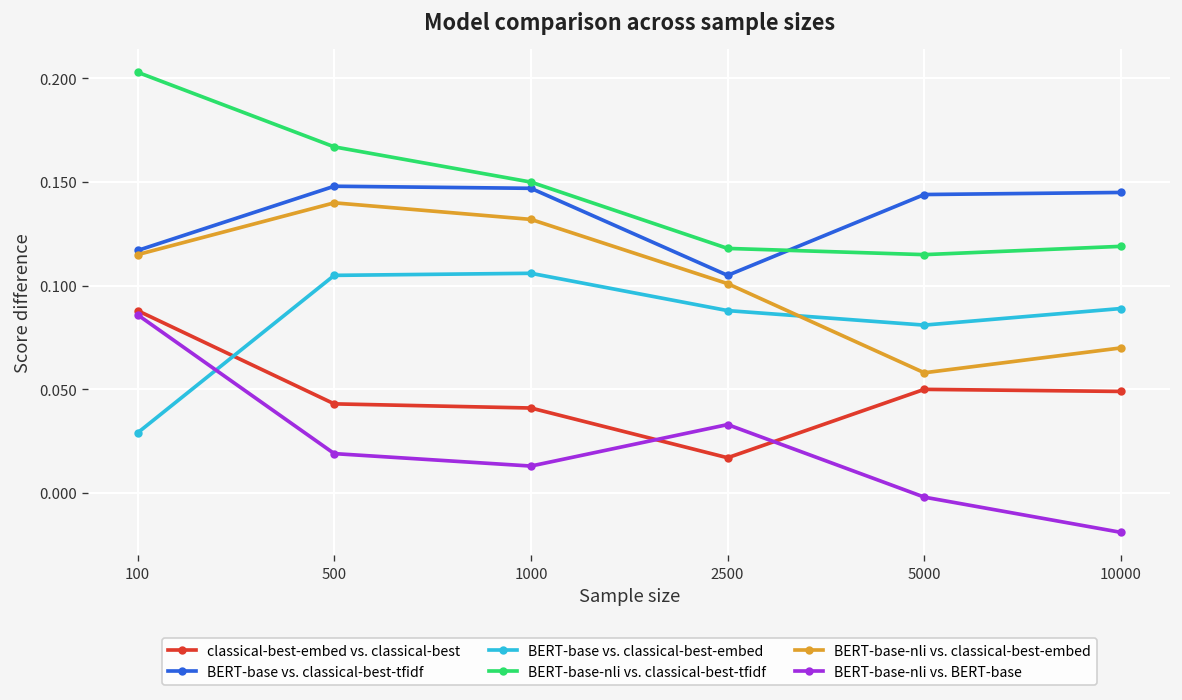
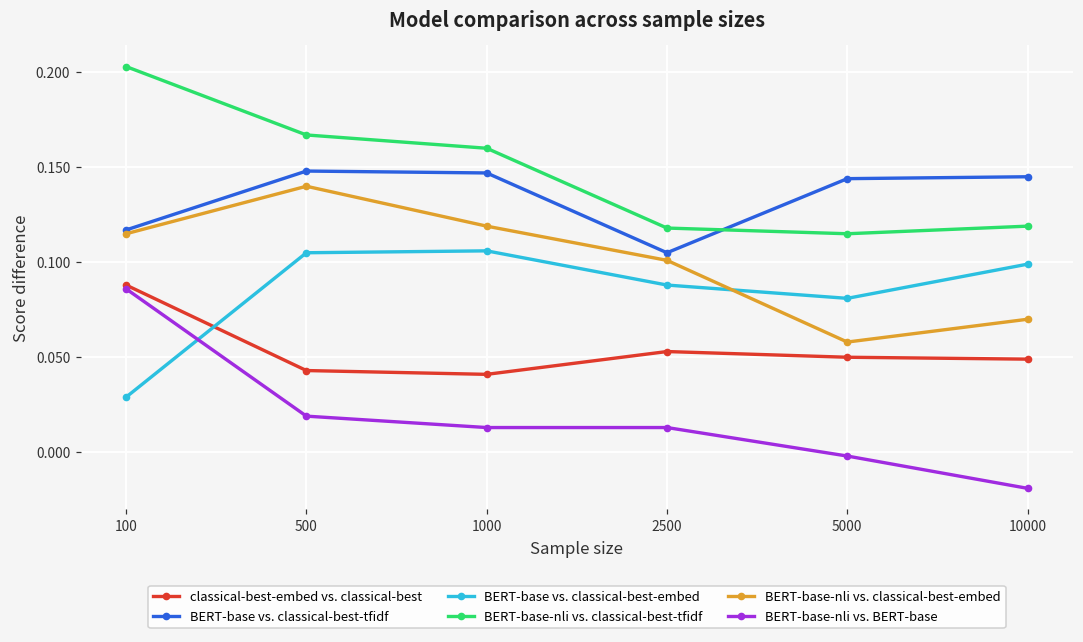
  {
    "classical-best-embed vs. classical-best": {
      "100": 0.088,
      "500": 0.043,
      "1000": 0.041,
-     "2500": 0.017,
+     "2500": 0.053,
      "5000": 0.050,
      "10000": 0.049
    },
    "BERT-base vs. classical-best-tfidf": {
      "100": 0.117,
      "500": 0.148,
      "1000": 0.147,
      "2500": 0.105,
      "5000": 0.144,
      "10000": 0.145
    },
    "BERT-base vs. classical-best-embed": {
      "100": 0.029,
      "500": 0.105,
      "1000": 0.106,
      "2500": 0.088,
      "5000": 0.081,
-     "10000": 0.089
+     "10000": 0.099
    },
    "BERT-base-nli vs. classical-best-tfidf": {
      "100": 0.203,
      "500": 0.167,
-     "1000": 0.15,
+     "1000": 0.16,
      "2500": 0.118,
      "5000": 0.115,
      "10000": 0.12
    },
    "BERT-base-nli vs. classical-best-embed": {
      "100": 0.115,
      "500": 0.140,
-     "1000": 0.132,
+     "1000": 0.119,
      "2500": 0.101,
      "5000": 0.058,
      "10000": 0.070
    },
    "BERT-base-nli vs. BERT-base": {
      "100": 0.086,
      "500": 0.019,
      "1000": 0.013,
-     "2500": 0.033,
+     "2500": 0.013,
      "5000": -0.002,
      "10000": -0.019
    }
  }
